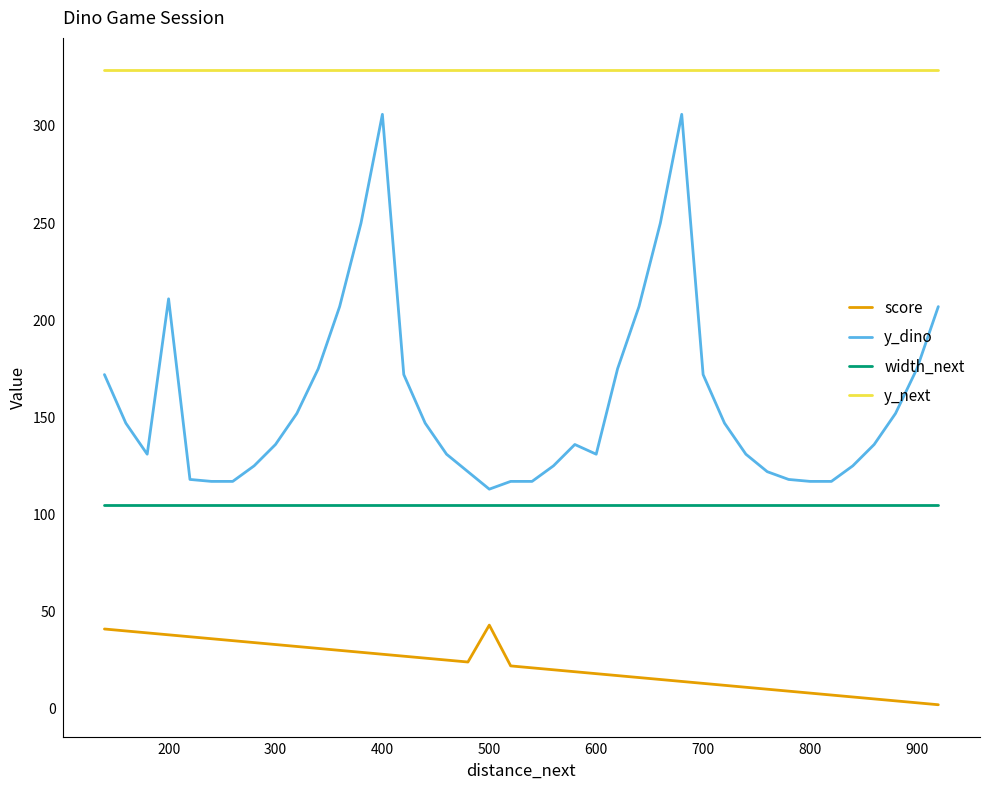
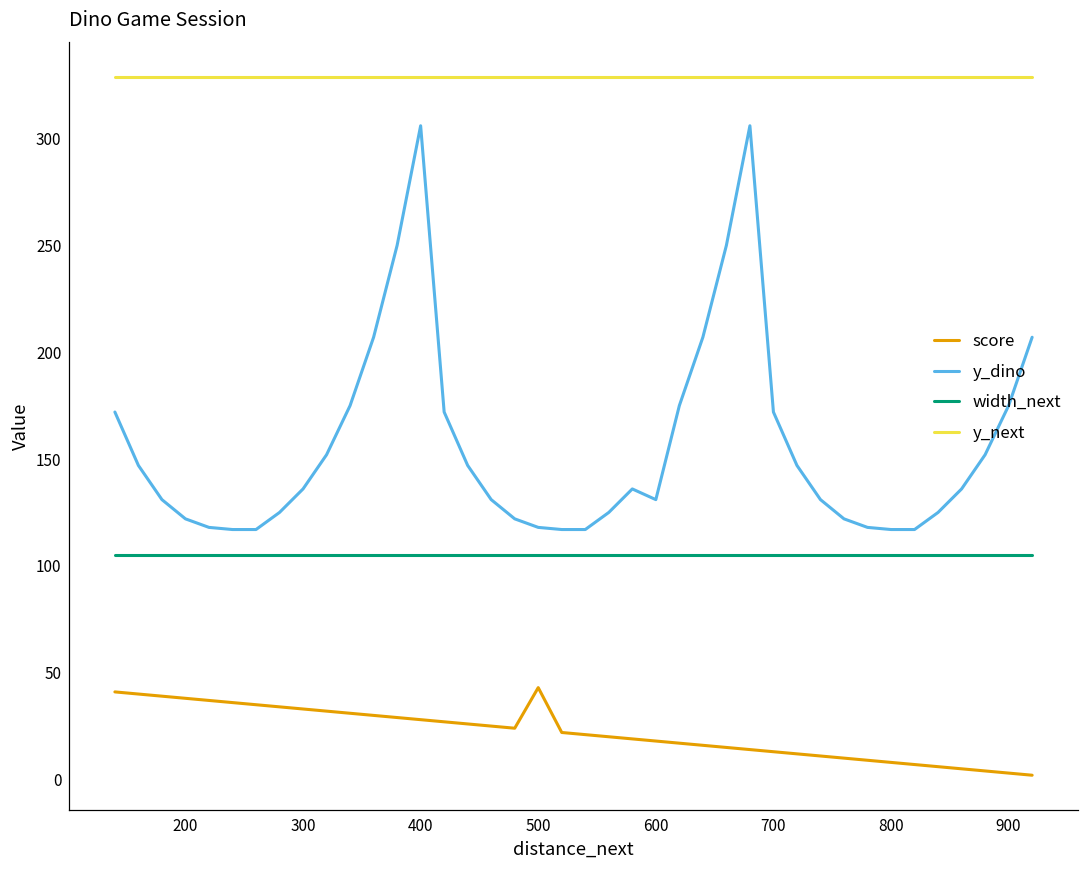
  {
    "score": {
      "200": 38,
      "300": 33,
      "400": 28,
      "500": 43,
      "600": 18,
      "700": 13,
      "800": 8,
      "900": 3
    },
    "y_dino": {
-     "200": 211,
+     "200": 122,
      "300": 136,
      "400": 306,
-     "500": 113,
+     "500": 118,
      "600": 131,
      "700": 172,
      "800": 117,
      "900": 175
    },
    "width_next": {
      "200": 105,
      "300": 105,
      "400": 105,
      "500": 105,
      "600": 105,
      "700": 105,
      "800": 105,
      "900": 105
    },
    "y_next": {
      "200": 329,
      "300": 329,
      "400": 329,
      "500": 329,
      "600": 329,
      "700": 329,
      "800": 329,
      "900": 329
    }
  }
